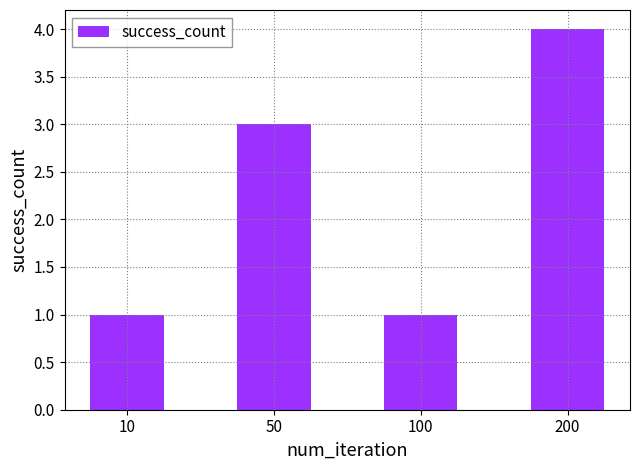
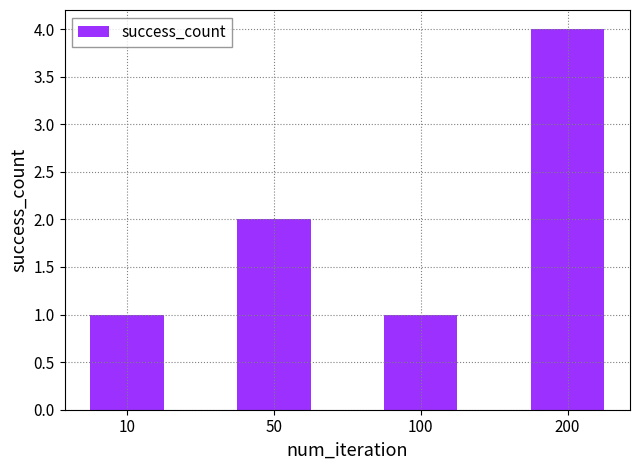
  {
    "10": 1,
-   "50": 3,
+   "50": 2,
    "100": 1,
    "200": 4
  }
